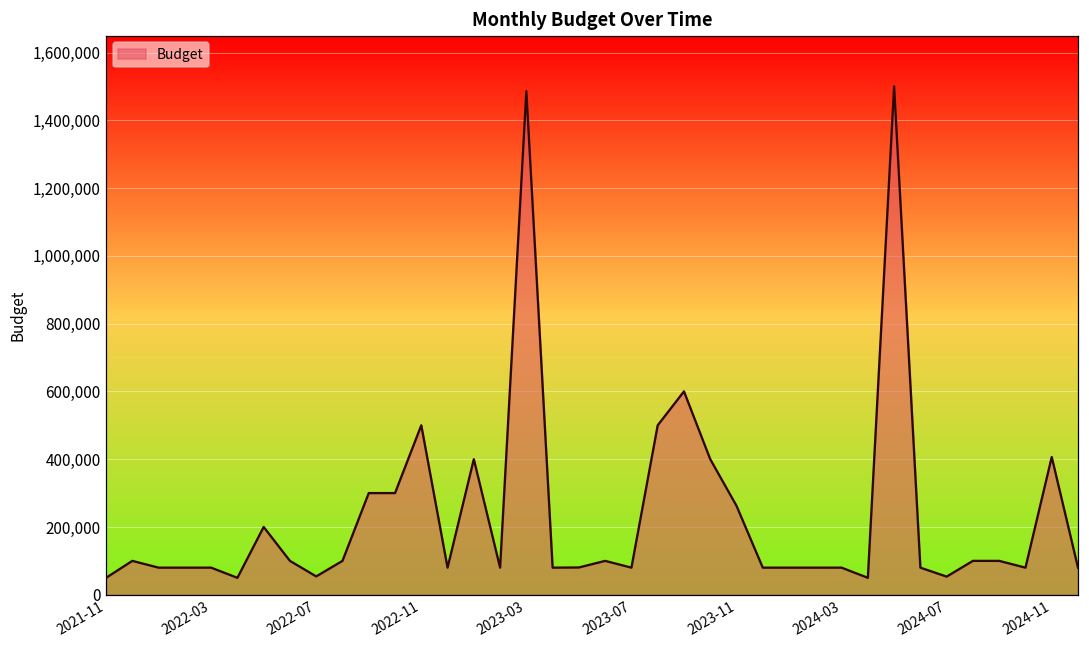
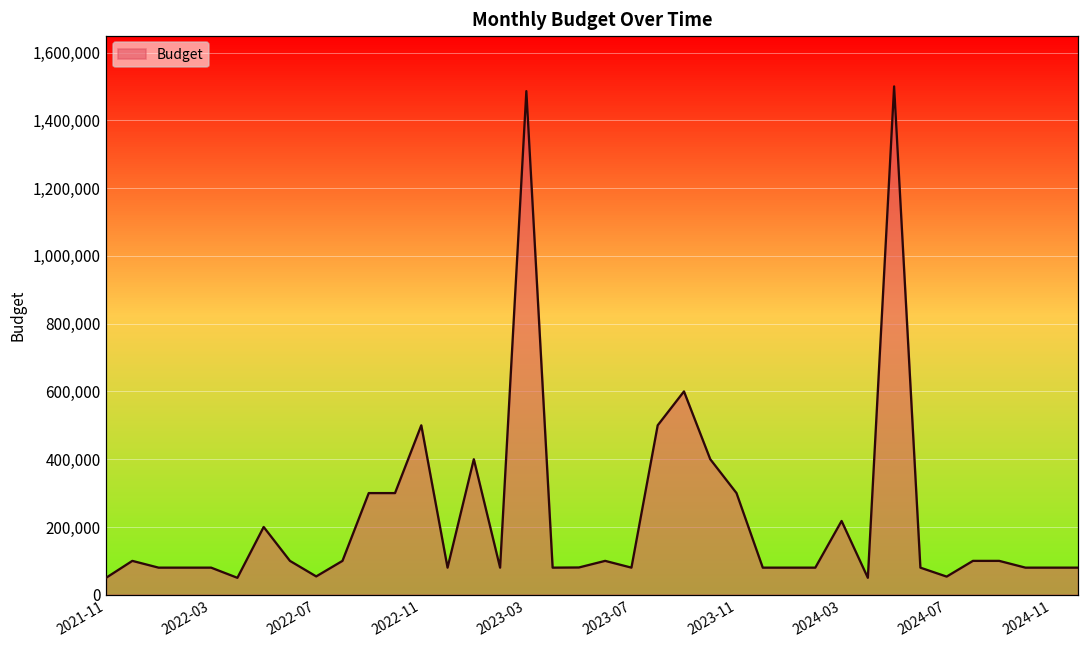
  {
    "Budget": {
      "2021-11": "50,000",
      "2022-03": "80,000",
      "2022-07": "50,000",
      "2022-11": "500,000",
      "2023-03": "1,490,000",
      "2023-07": "80,000",
-     "2023-11": "260,000",
-     "2024-03": "80,000",
+     "2023-11": "300,000",
+     "2024-03": "220,000",
      "2024-07": "50,000",
-     "2024-11": "410,000"
+     "2024-11": "80,000"
    }
  }
